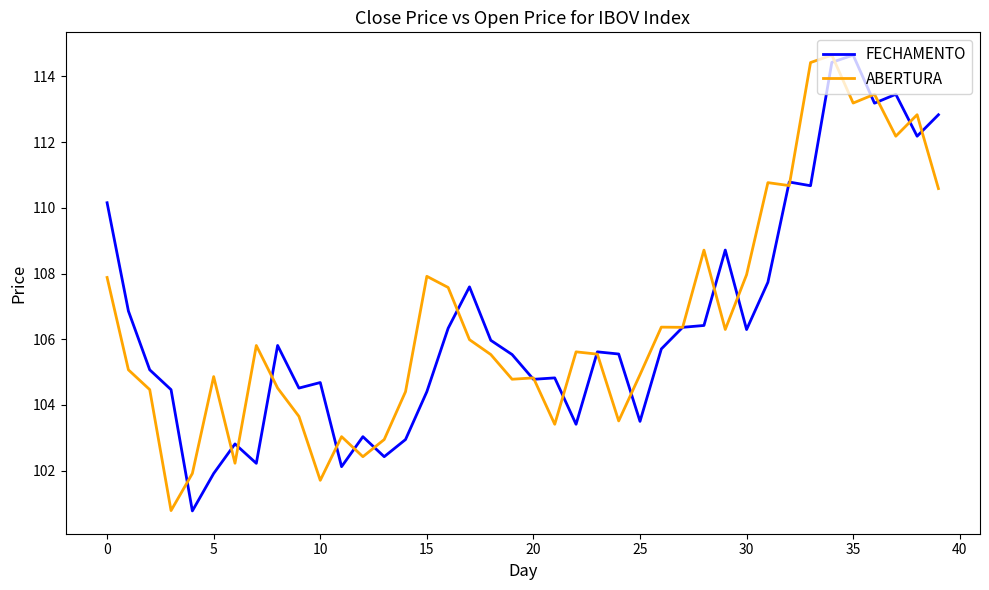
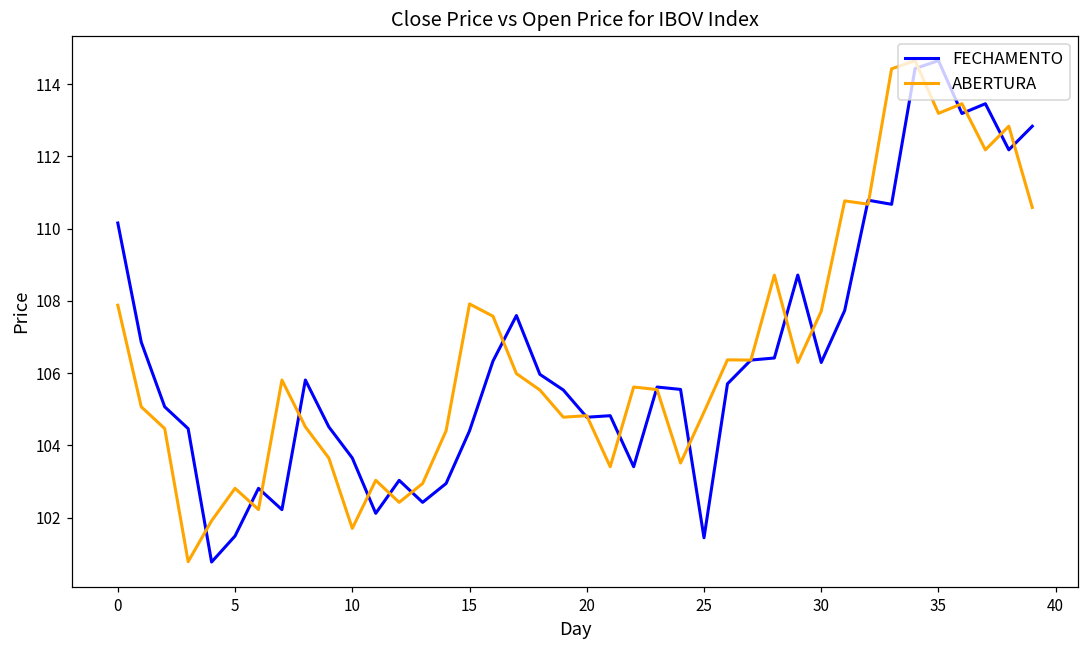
  {
    "FECHAMENTO": {
      "0": 110.2,
-     "5": 101.9,
-     "10": 104.7,
+     "5": 101.5,
+     "10": 103.7,
      "15": 104.4,
-     "25": 103.5,
+     "25": 101.4,
      "30": 106.3
    },
    "ABERTURA": {
      "0": 107.9,
-     "5": 104.9,
+     "5": 102.8,
      "10": 101.7,
      "15": 107.9,
      "25": 104.9,
-     "30": 108.0,
+     "30": 107.7,
      "35": 113.2
    }
  }
